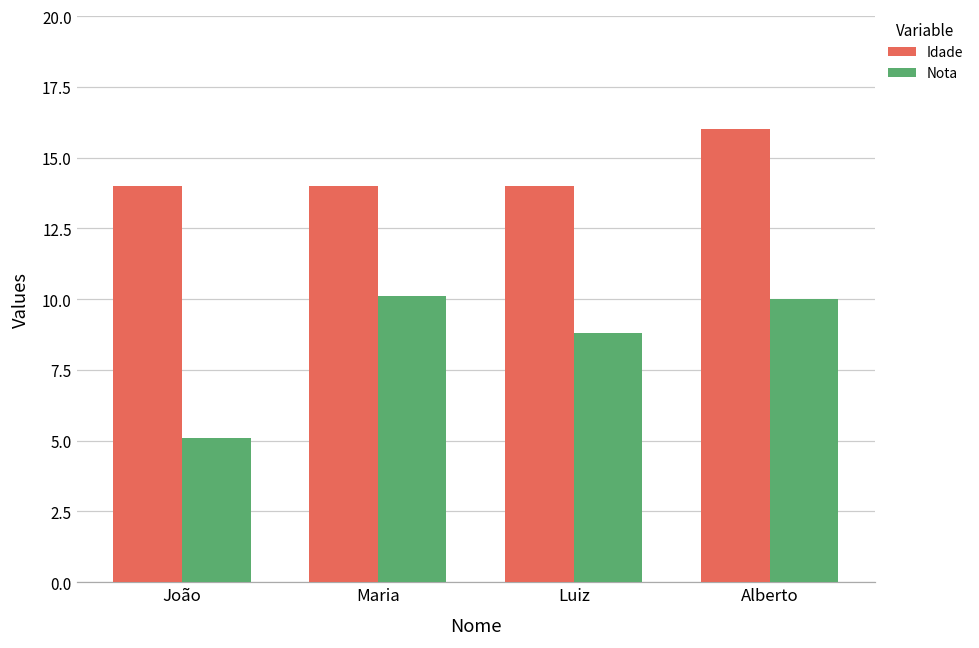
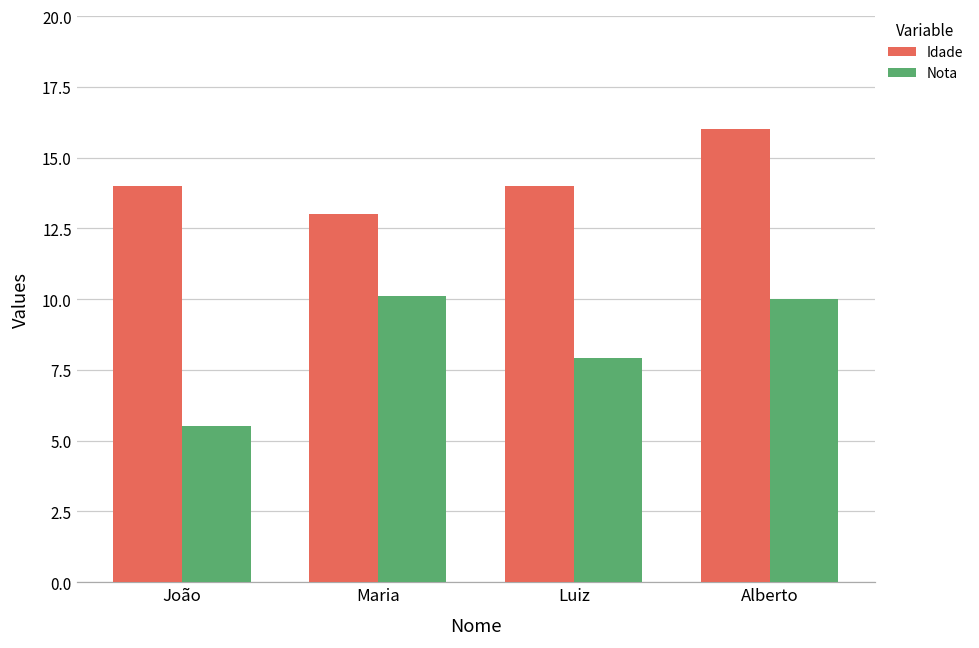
  {
    "Idade": {
      "João": 14,
-     "Maria": 14,
+     "Maria": 13,
      "Luiz": 14,
      "Alberto": 16
    },
    "Nota": {
-     "João": 5.1,
+     "João": 5.5,
      "Maria": 10.1,
-     "Luiz": 8.8,
+     "Luiz": 7.9,
      "Alberto": 10.0
    }
  }
